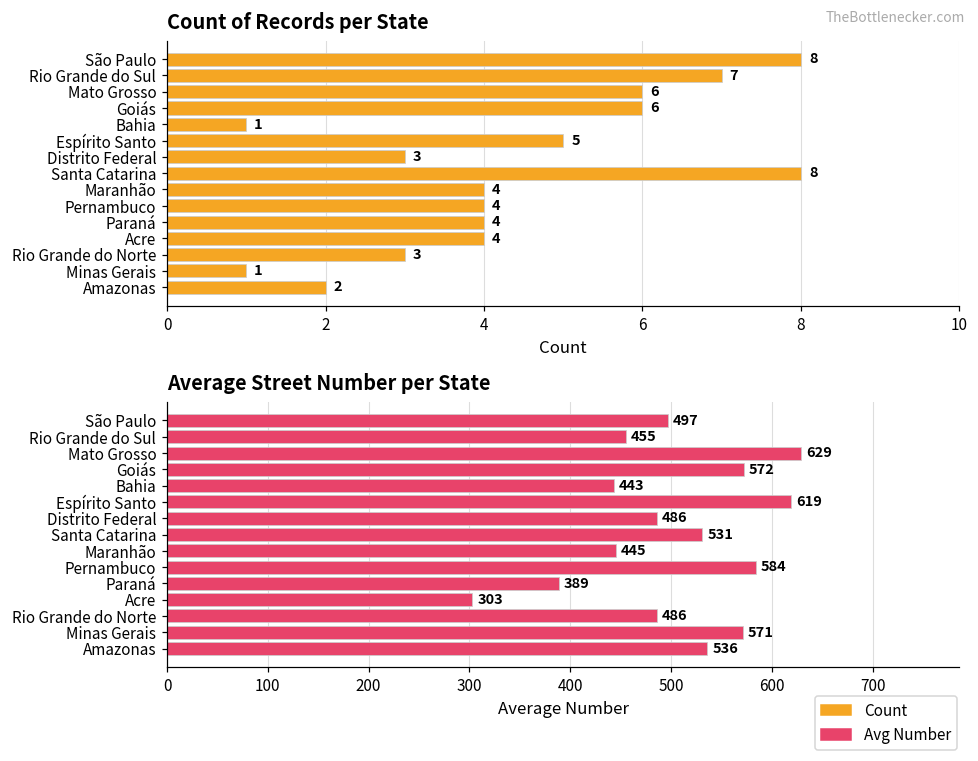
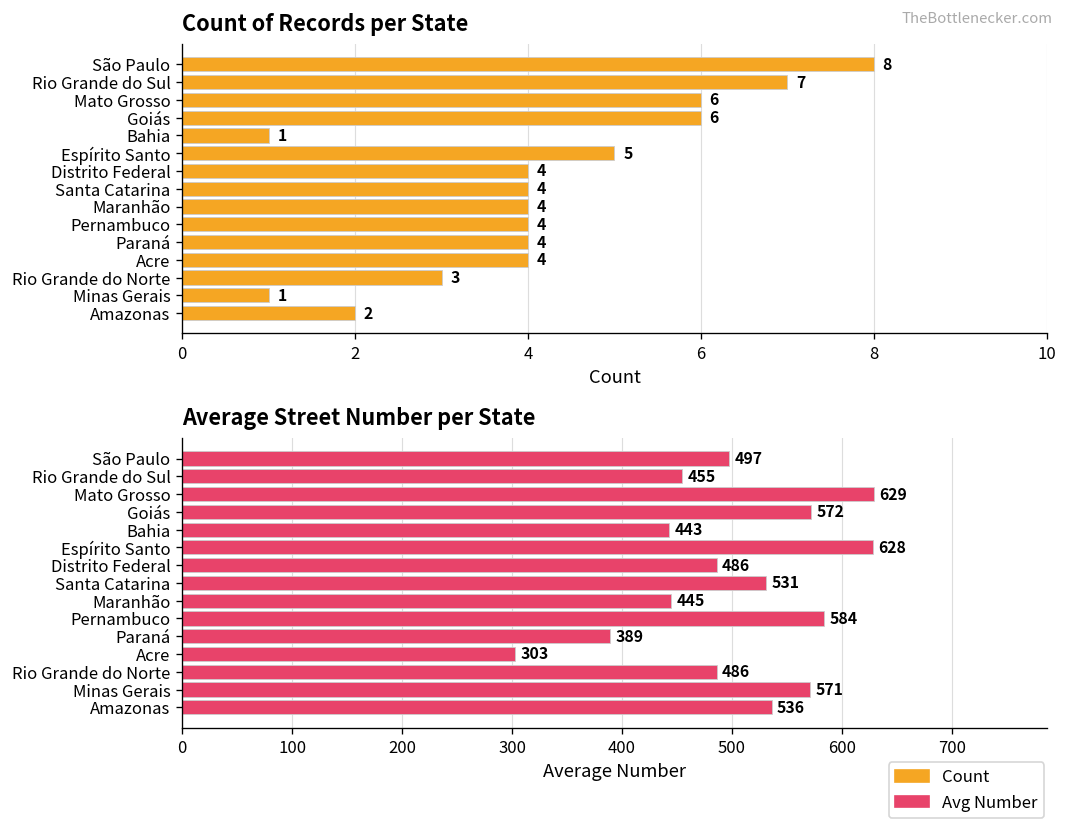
  {
    "Count of Records per State": {
      "São Paulo": 8,
      "Rio Grande do Sul": 7,
      "Mato Grosso": 6,
      "Goiás": 6,
      "Bahia": 1,
      "Espírito Santo": 5,
-     "Distrito Federal": 3,
-     "Santa Catarina": 8,
+     "Distrito Federal": 4,
+     "Santa Catarina": 4,
      "Maranhão": 4,
      "Pernambuco": 4,
      "Paraná": 4,
      "Acre": 4,
      "Rio Grande do Norte": 3,
      "Minas Gerais": 1,
      "Amazonas": 2
    },
    "Average Street Number per State": {
      "São Paulo": 497,
      "Rio Grande do Sul": 455,
      "Mato Grosso": 629,
      "Goiás": 572,
      "Bahia": 443,
-     "Espírito Santo": 619,
+     "Espírito Santo": 628,
      "Distrito Federal": 486,
      "Santa Catarina": 531,
      "Maranhão": 445,
      "Pernambuco": 584,
      "Paraná": 389,
      "Acre": 303,
      "Rio Grande do Norte": 486,
      "Minas Gerais": 571,
      "Amazonas": 536
    }
  }
